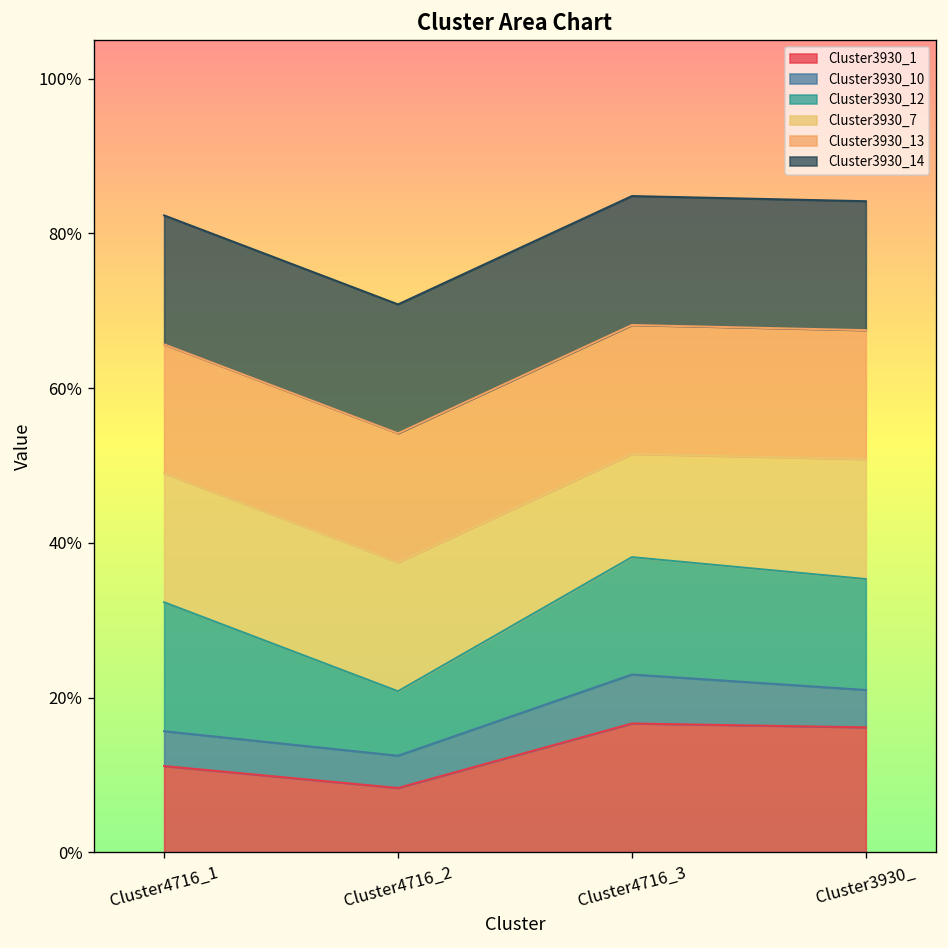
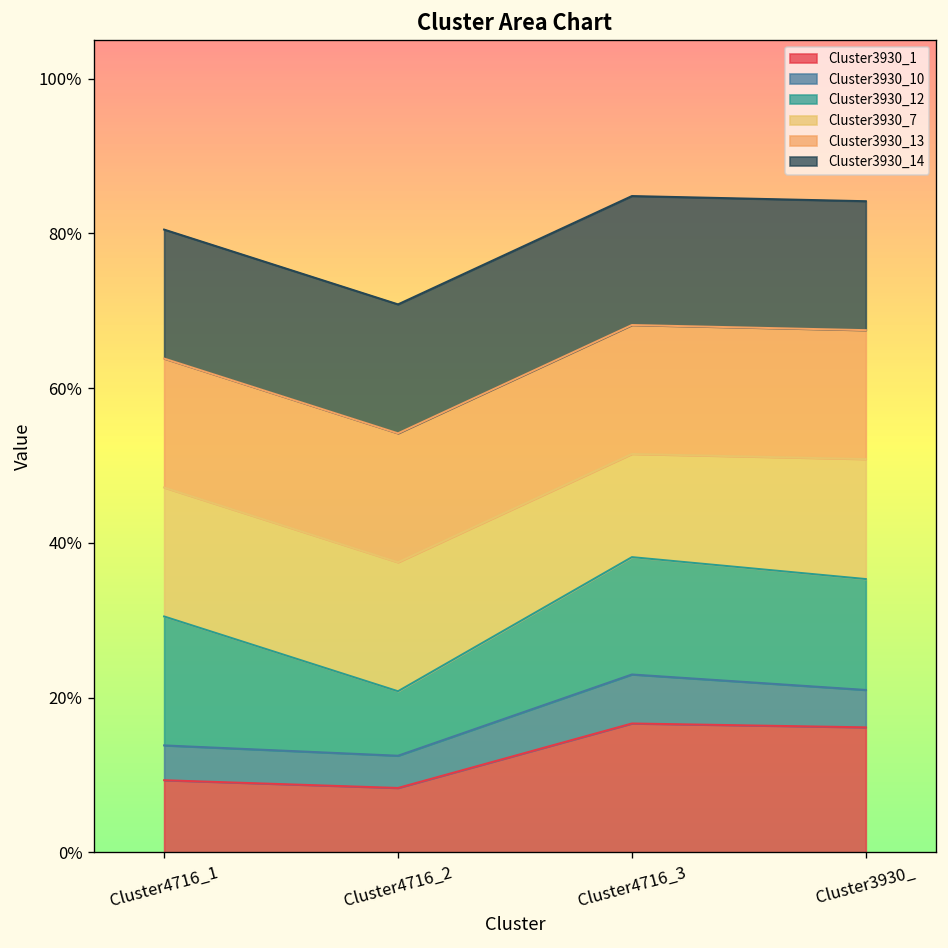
  {
    "Cluster3930_1": {
-     "Cluster4716_1": "11%",
+     "Cluster4716_1": "9%",
      "Cluster4716_2": "8%",
      "Cluster4716_3": "17%",
      "Cluster3930_": "16%"
    },
    "Cluster3930_14": {
      "Cluster4716_1": "17%",
      "Cluster4716_2": "17%",
      "Cluster4716_3": "17%",
      "Cluster3930_": "17%"
    }
  }
